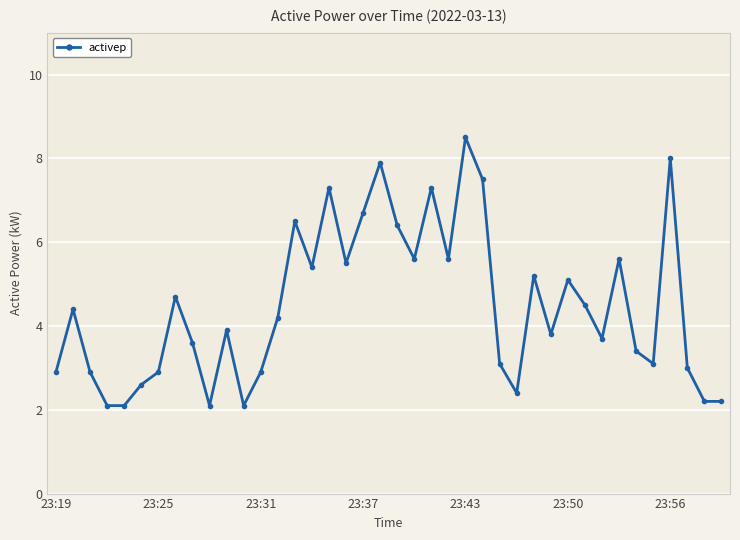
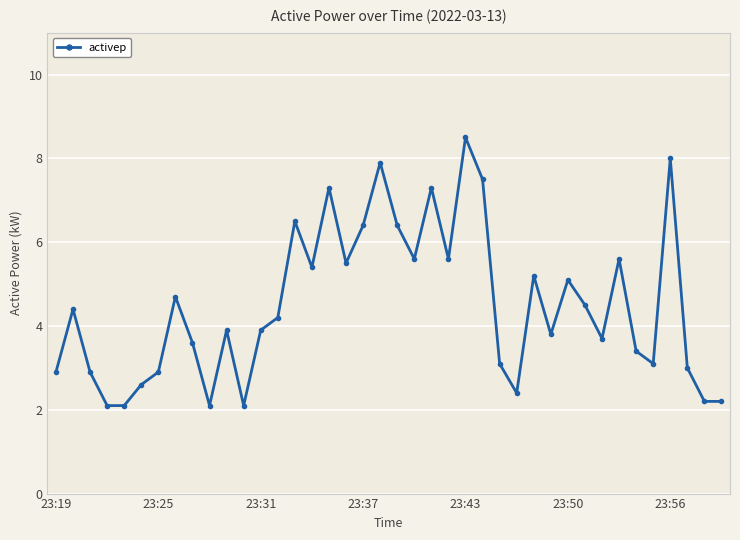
  {
    "23:19": 2.9,
    "23:25": 2.9,
-   "23:31": 2.9,
-   "23:37": 6.7,
+   "23:31": 3.9,
+   "23:37": 6.4,
    "23:43": 8.5,
    "23:50": 5.1,
    "23:56": 8.0
  }
